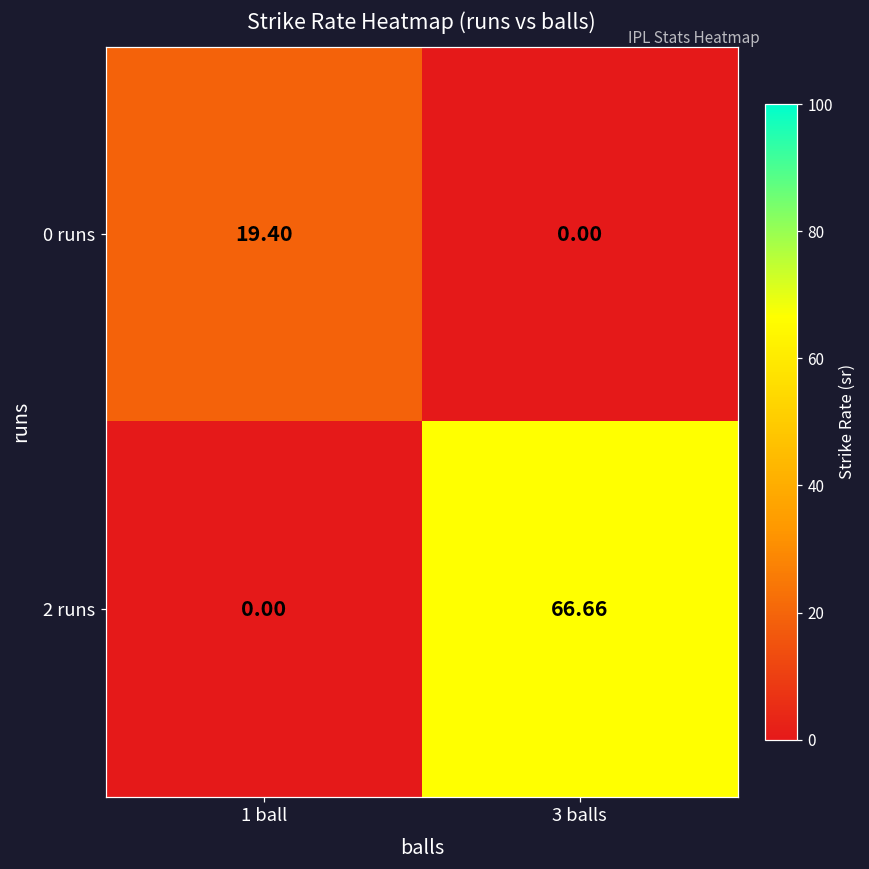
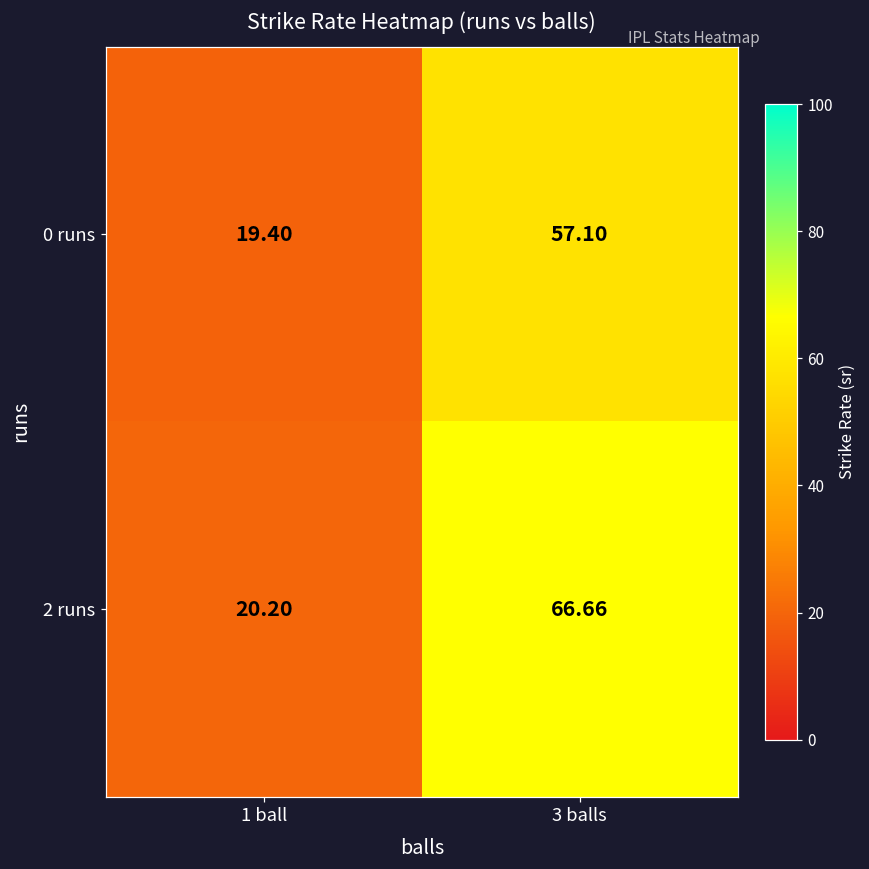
  {
    "0 runs": {
      "1 ball": 19.40,
-     "3 balls": 0.00
+     "3 balls": 57.10
    },
    "2 runs": {
-     "1 ball": 0.00,
+     "1 ball": 20.20,
      "3 balls": 66.66
    }
  }
